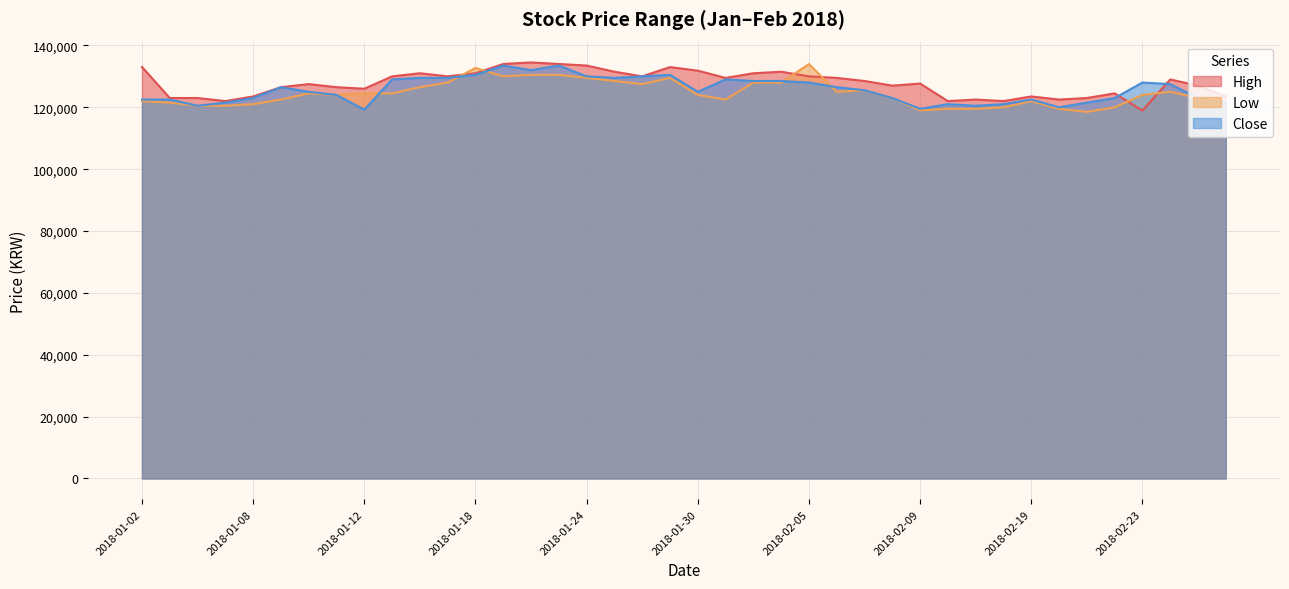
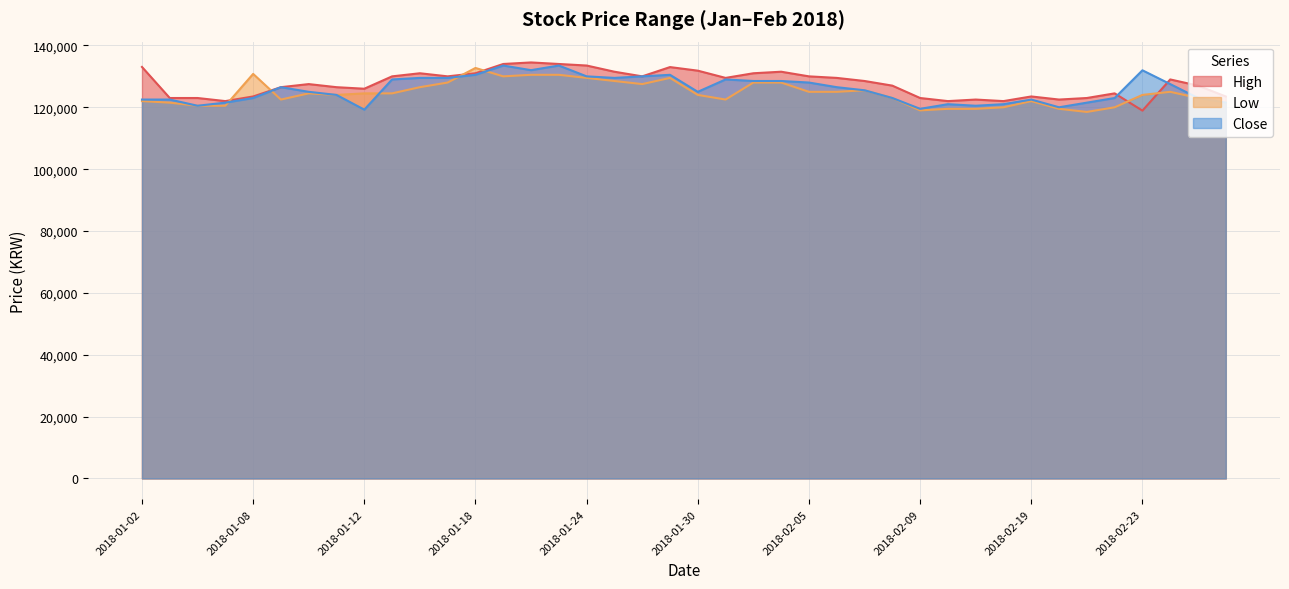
  {
    "High": {
      "2018-01-02": "133,000",
      "2018-01-12": "126,000",
      "2018-01-24": "134,000",
      "2018-01-30": "132,000",
      "2018-02-05": "130,000",
-     "2018-02-09": "128,000",
+     "2018-02-09": "123,000",
      "2018-02-19": "124,000",
      "2018-02-23": "119,000"
    },
    "Low": {
-     "2018-01-08": "121,000",
+     "2018-01-08": "131,000",
      "2018-01-12": "125,000",
      "2018-01-18": "133,000",
      "2018-01-30": "124,000",
-     "2018-02-05": "134,000",
+     "2018-02-05": "125,000",
      "2018-02-23": "124,000"
    },
    "Close": {
      "2018-01-12": "119,000",
      "2018-01-30": "125,000",
      "2018-02-05": "128,000",
-     "2018-02-23": "128,000"
+     "2018-02-23": "132,000"
    }
  }
